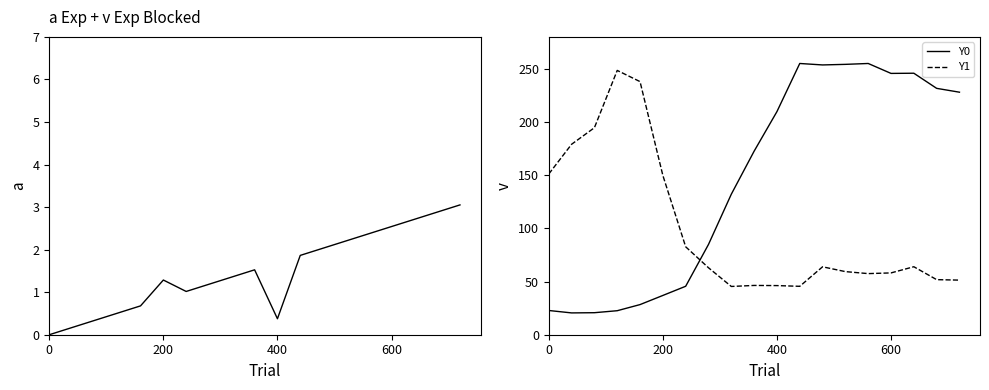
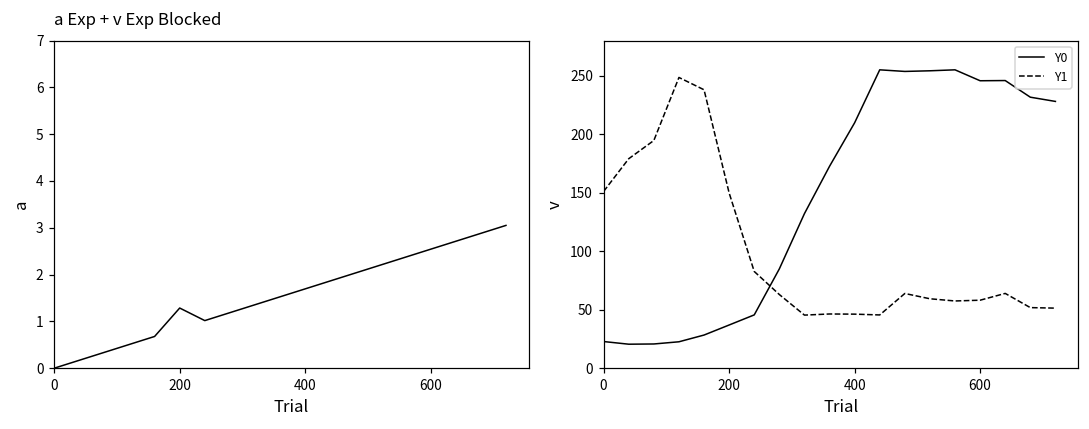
  {
    "a Exp + v Exp Blocked": {
      "0": 0.0,
      "200": 1.3,
-     "400": 0.4,
+     "400": 1.7,
      "600": 2.5
    }
  }
